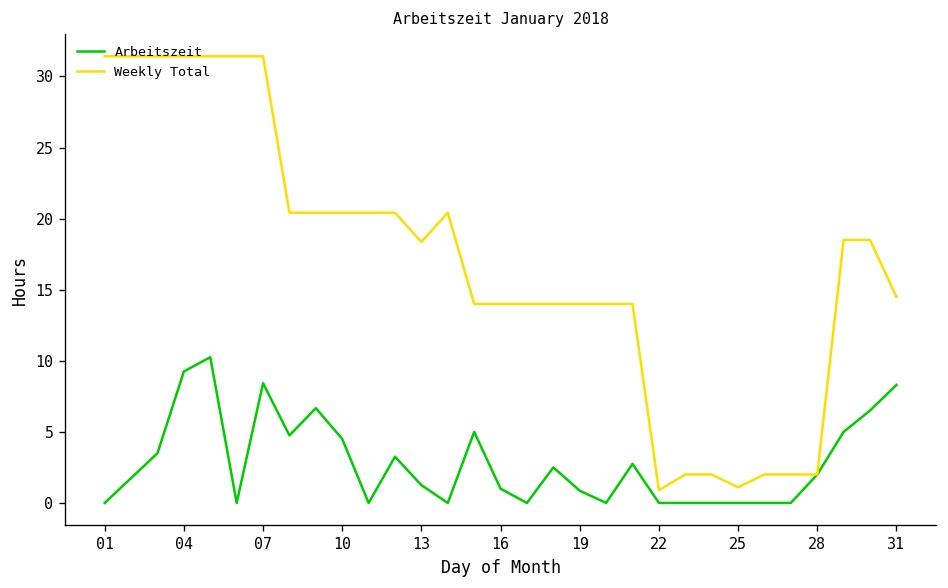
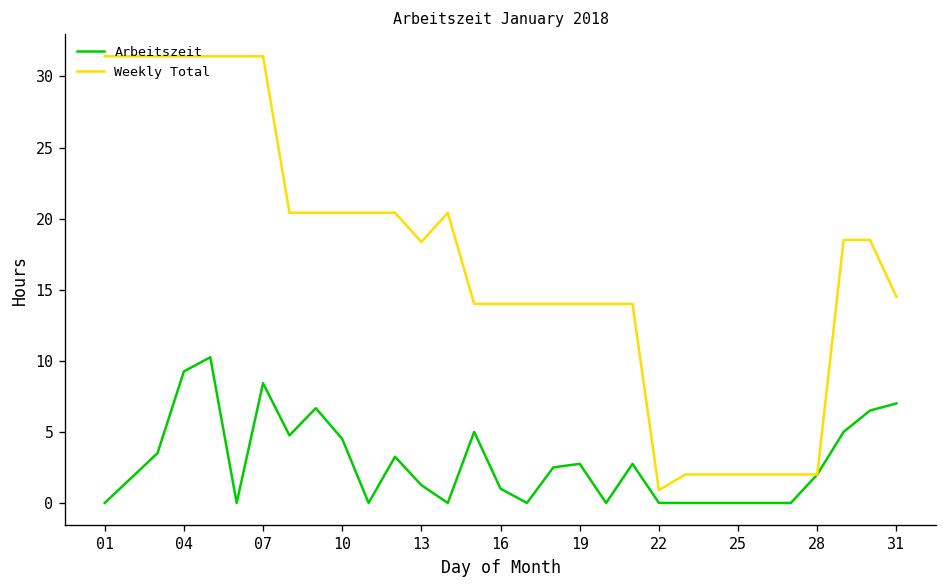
  {
    "Arbeitszeit": {
      "01": 0.0,
      "04": 9.3,
      "07": 8.4,
      "10": 4.5,
      "13": 1.3,
      "16": 1.0,
-     "19": 0.9,
+     "19": 2.8,
      "22": 0.0,
      "25": 0.0,
-     "31": 8.3
+     "31": 7.0
    },
    "Weekly Total": {
      "01": 31.4,
      "04": 31.4,
      "07": 31.4,
      "10": 20.4,
      "13": 18.4,
      "16": 14.0,
      "19": 14.0,
      "22": 0.9,
-     "25": 1.1,
+     "25": 2.0,
      "31": 14.5
    }
  }
